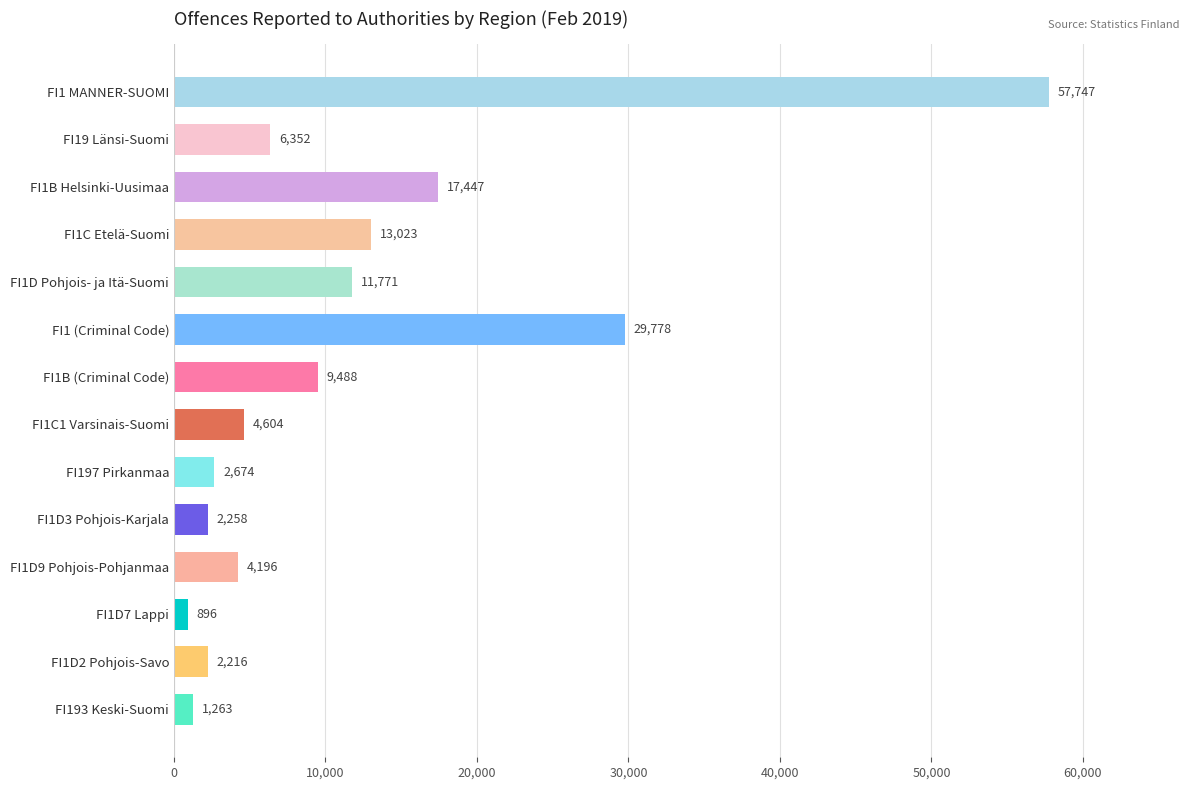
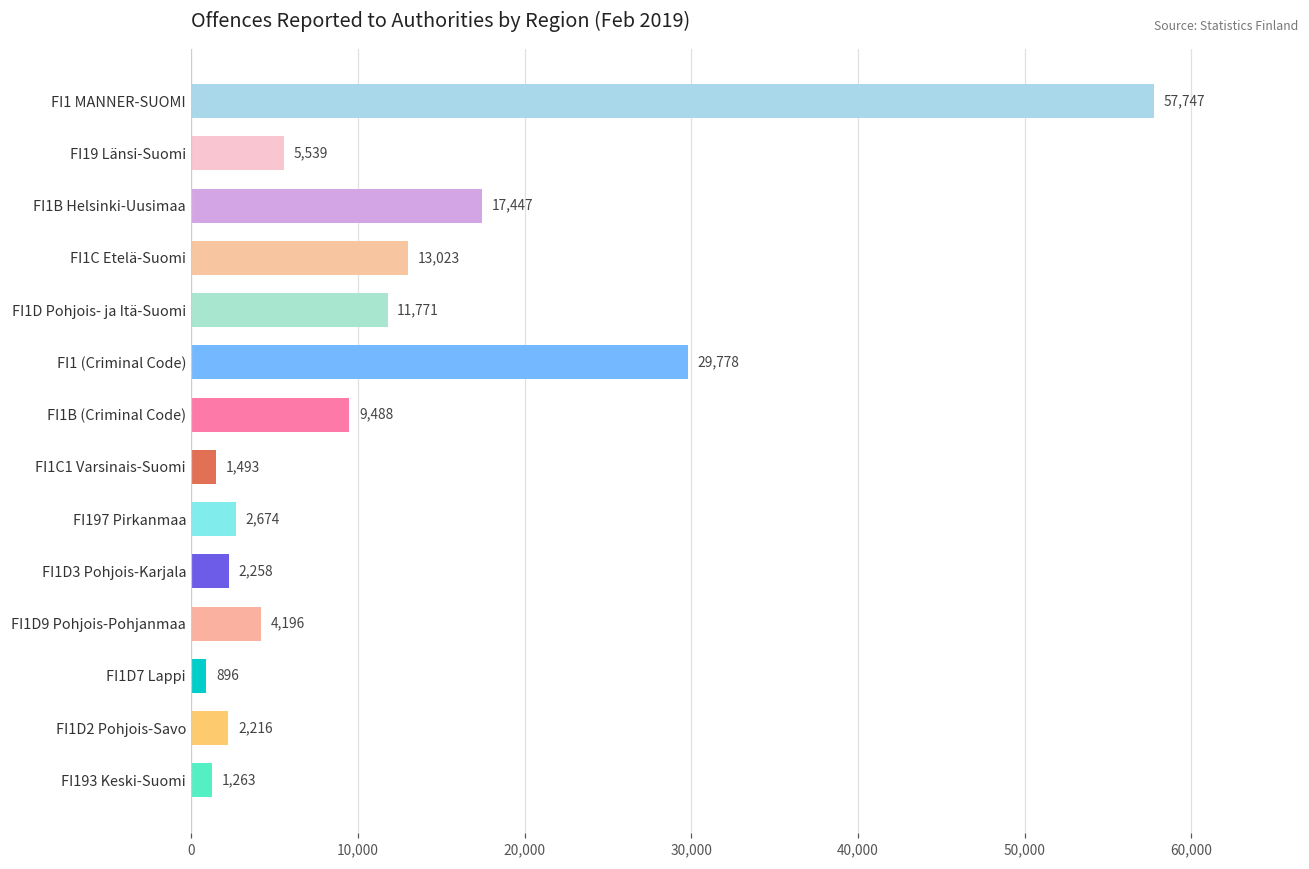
  {
    "FI1 MANNER-SUOMI": "57,747",
-   "FI19 Länsi-Suomi": "6,352",
+   "FI19 Länsi-Suomi": "5,539",
    "FI1B Helsinki-Uusimaa": "17,447",
    "FI1C Etelä-Suomi": "13,023",
    "FI1D Pohjois- ja Itä-Suomi": "11,771",
    "FI1 (Criminal Code)": "29,778",
    "FI1B (Criminal Code)": "9,488",
-   "FI1C1 Varsinais-Suomi": "4,604",
+   "FI1C1 Varsinais-Suomi": "1,493",
    "FI197 Pirkanmaa": "2,674",
    "FI1D3 Pohjois-Karjala": "2,258",
    "FI1D9 Pohjois-Pohjanmaa": "4,196",
    "FI1D7 Lappi": "896",
    "FI1D2 Pohjois-Savo": "2,216",
    "FI193 Keski-Suomi": "1,263"
  }
